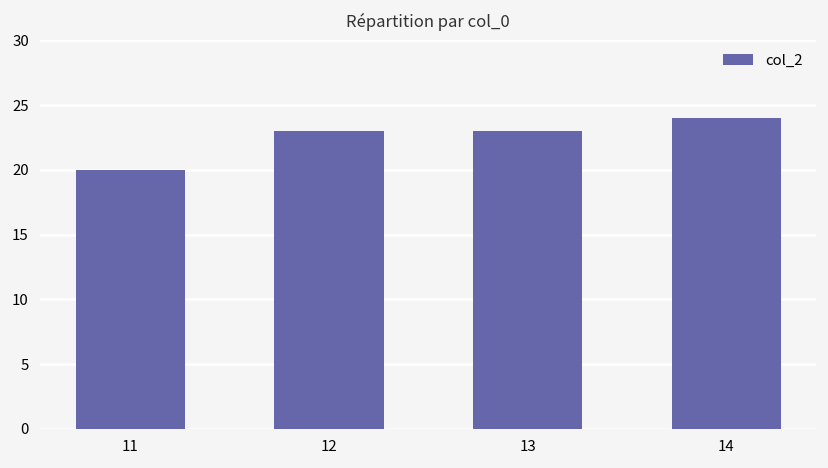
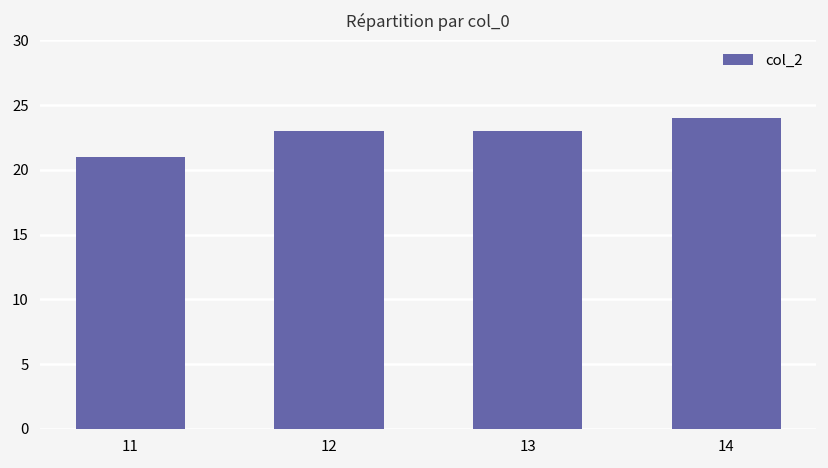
  {
-   "11": 20,
+   "11": 21,
    "12": 23,
    "13": 23,
    "14": 24
  }
